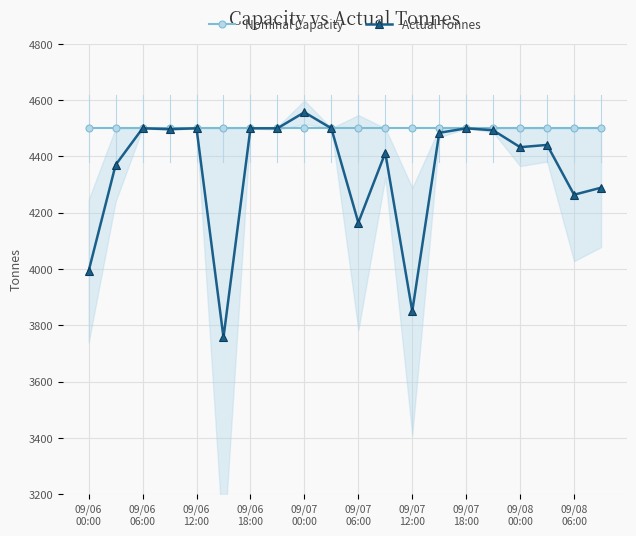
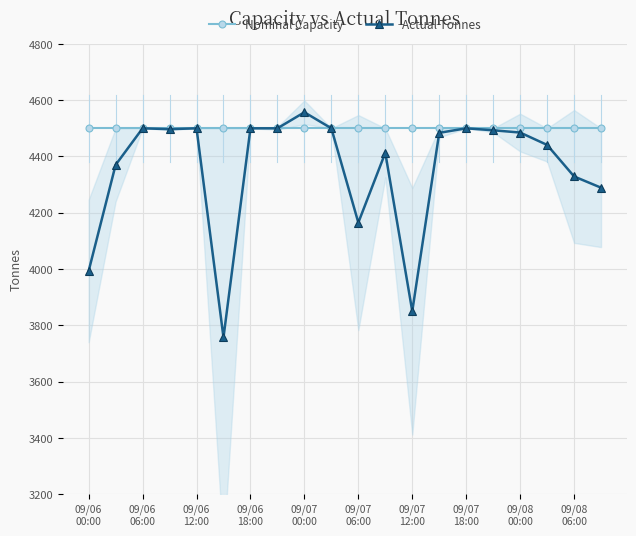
  {
    "Actual Tonnes": {
      "09/06 00:00": 3990,
      "09/07 00:00": 4560,
      "09/07 06:00": 4170,
      "09/07 12:00": 3850,
-     "09/08 00:00": 4430,
-     "09/08 06:00": 4260
+     "09/08 00:00": 4490,
+     "09/08 06:00": 4330
    }
  }
